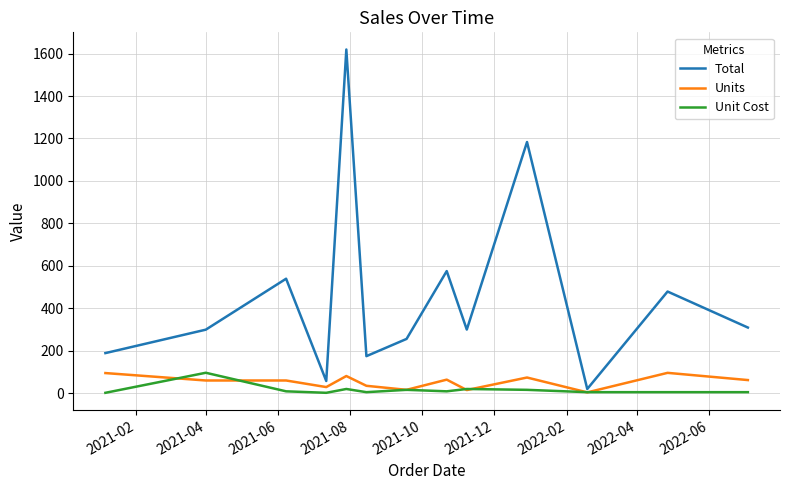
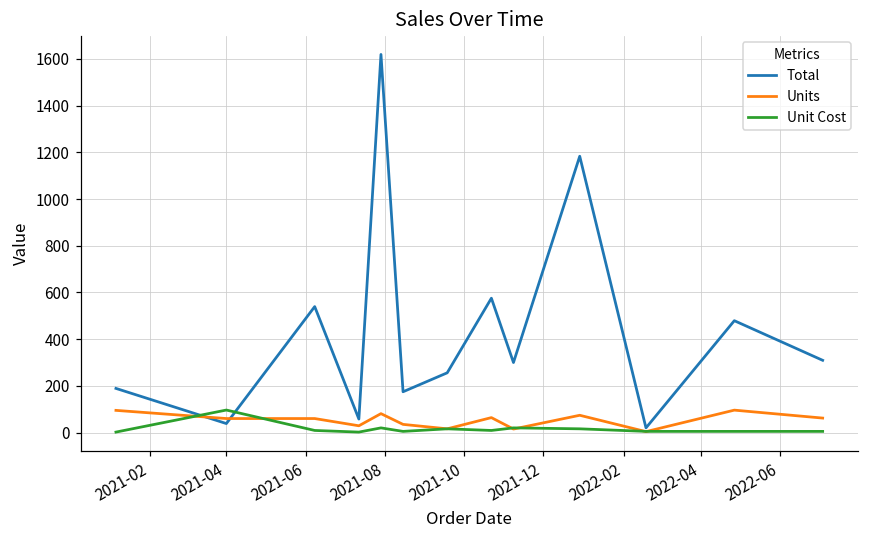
  {
    "Total": {
-     "2021-04": 300
+     "2021-04": 40
    },
    "Units": {
      "2021-04": 60
    },
    "Unit Cost": {
      "2021-04": 100
    }
  }
